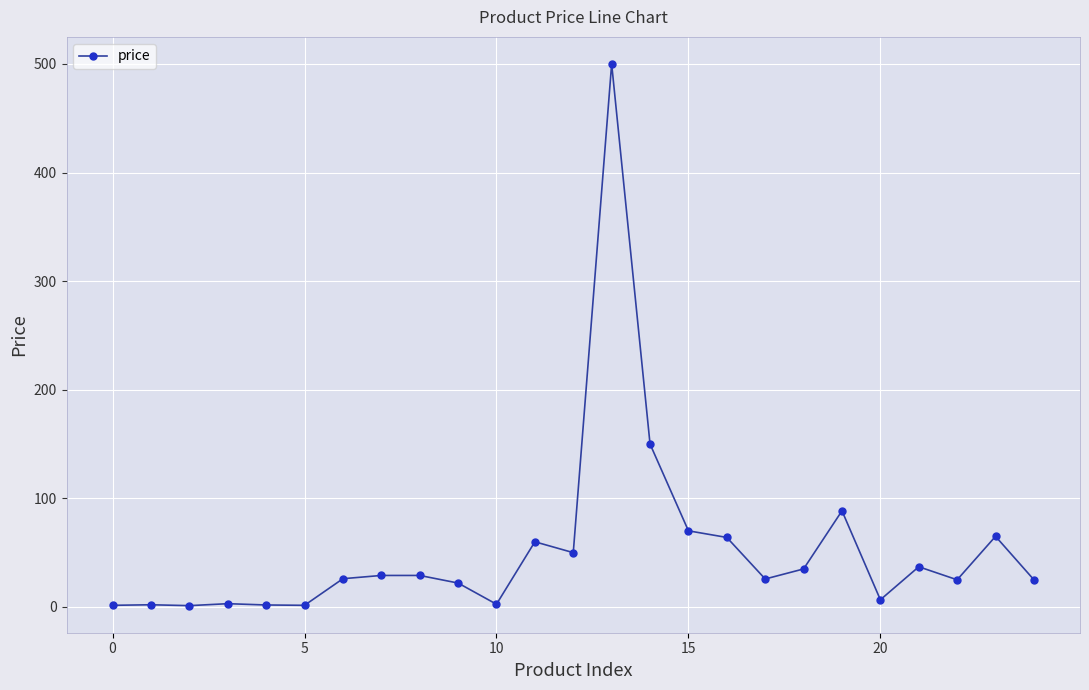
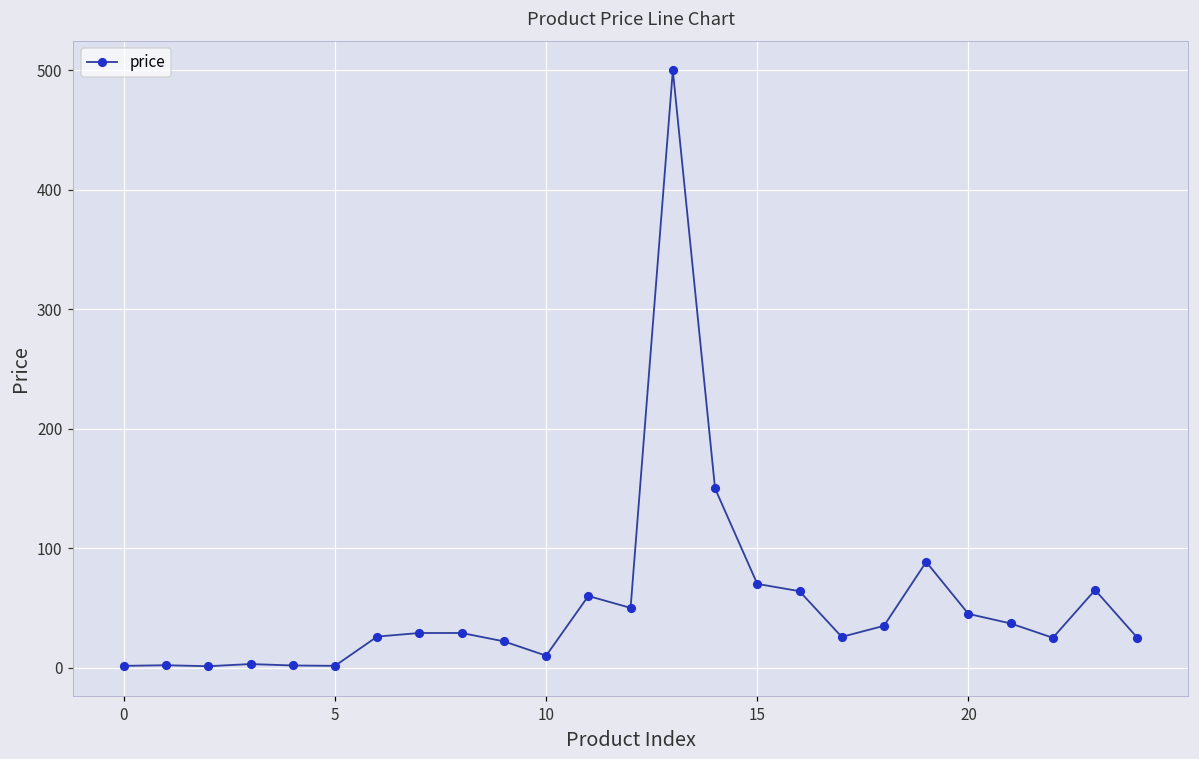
  {
    "0": 2,
    "5": 2,
-   "10": 3,
+   "10": 10,
    "15": 70,
-   "20": 7
+   "20": 45
  }
